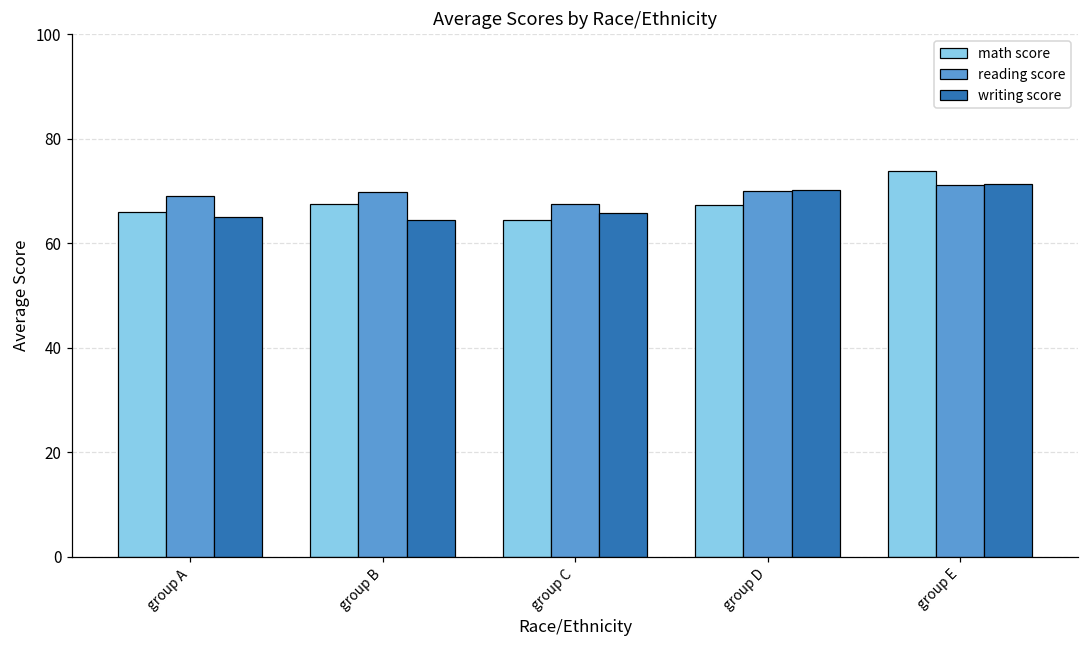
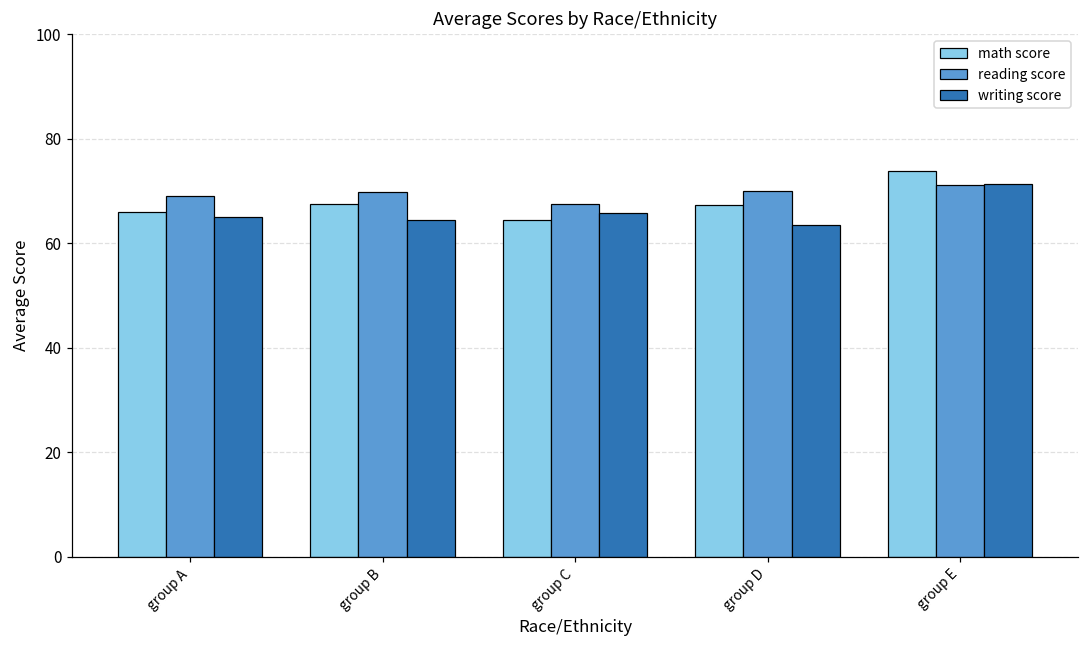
  {
    "math score": {
      "group A": 66,
      "group B": 67,
      "group C": 64,
      "group D": 67,
      "group E": 74
    },
    "reading score": {
      "group A": 69,
      "group B": 70,
      "group C": 68,
      "group D": 70,
      "group E": 71
    },
    "writing score": {
      "group A": 65,
      "group B": 65,
      "group C": 66,
-     "group D": 70,
+     "group D": 64,
      "group E": 71
    }
  }
